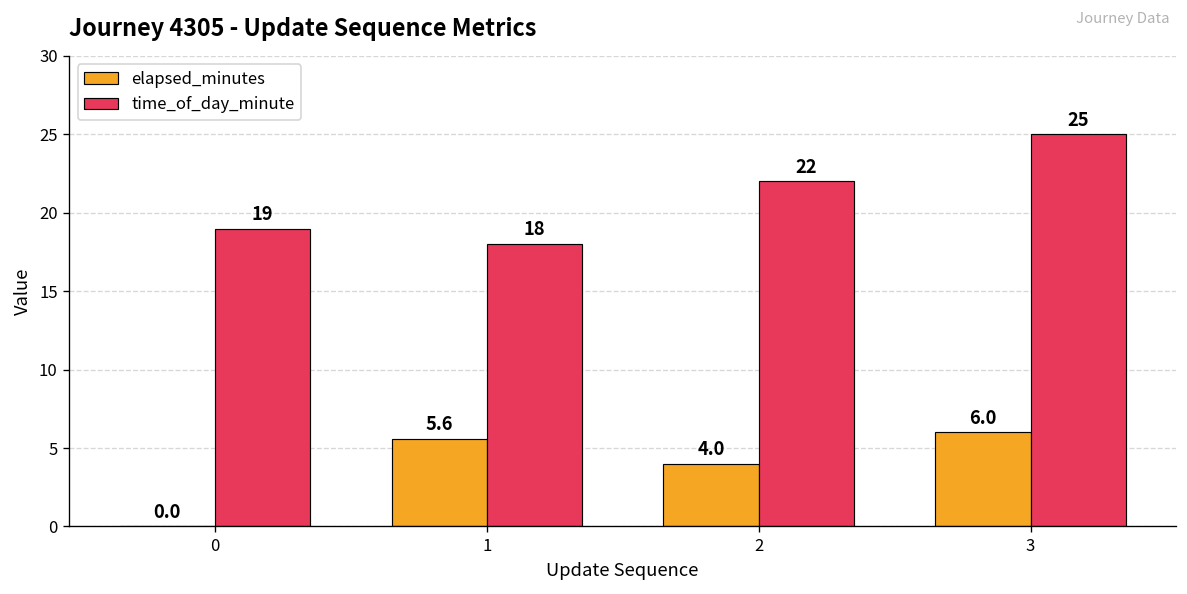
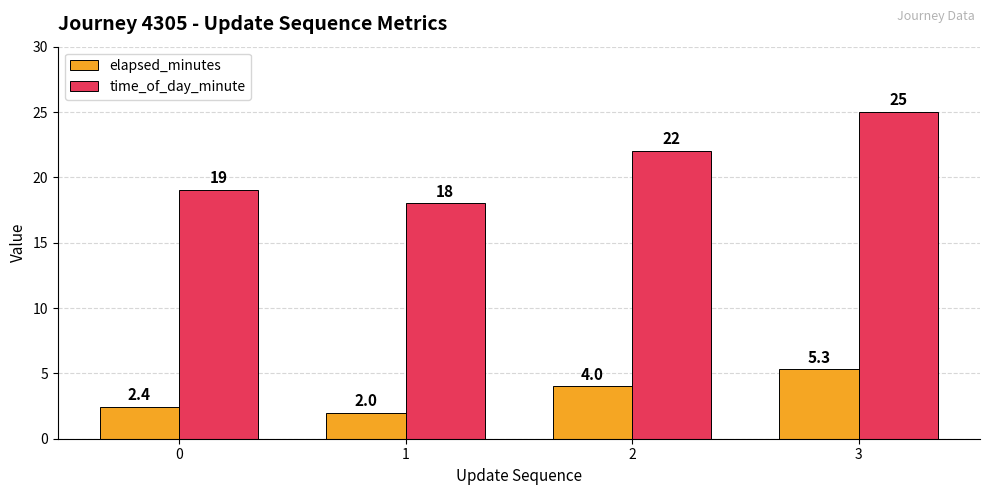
  {
    "elapsed_minutes": {
-     "0": 0.0,
-     "1": 5.6,
+     "0": 2.4,
+     "1": 2.0,
      "2": 4.0,
-     "3": 6.0
+     "3": 5.3
    },
    "time_of_day_minute": {
      "0": 19,
      "1": 18,
      "2": 22,
      "3": 25
    }
  }
